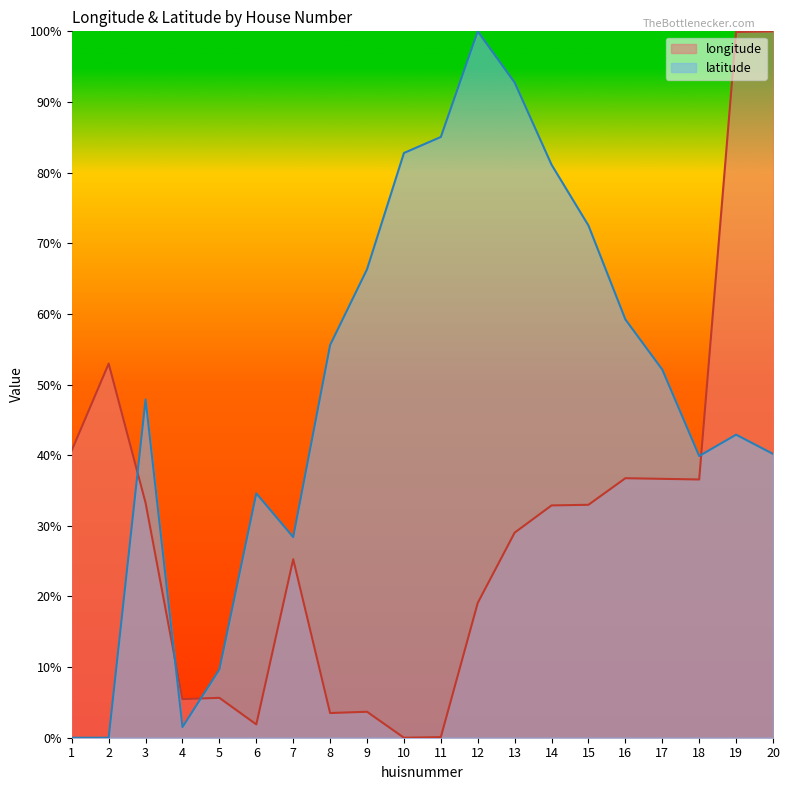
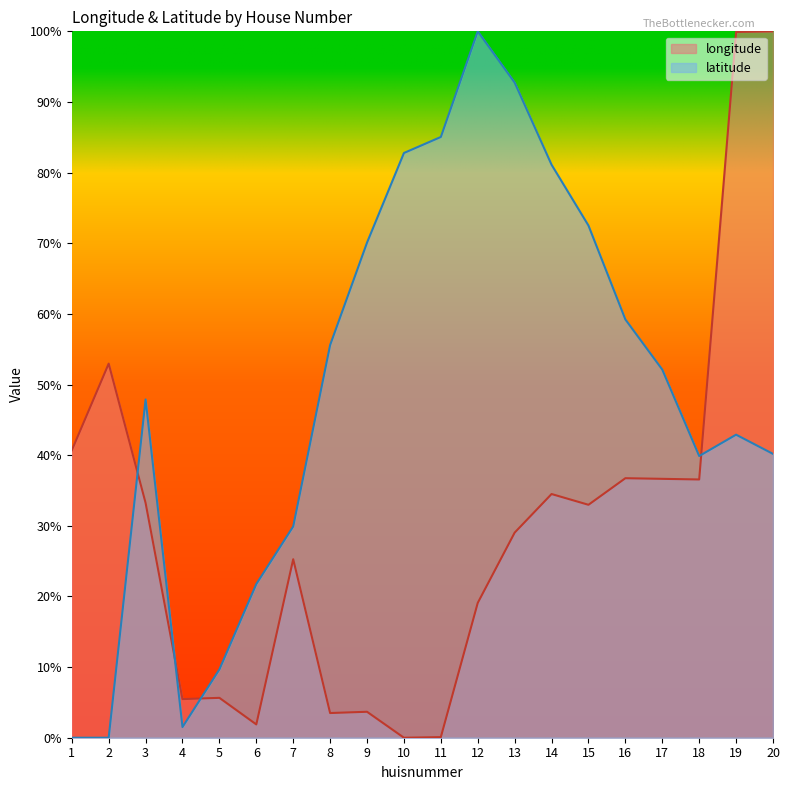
  {
    "longitude": {
      "1": "41%",
      "2": "53%",
      "3": "33%",
      "4": "5%",
      "5": "6%",
      "6": "2%",
      "7": "25%",
      "8": "3%",
      "9": "4%",
      "10": "0%",
      "11": "0%",
      "12": "19%",
      "13": "29%",
-     "14": "33%",
+     "14": "34%",
      "15": "33%",
      "16": "37%",
      "17": "37%",
      "18": "37%",
      "19": "100%",
      "20": "100%"
    },
    "latitude": {
      "1": "0%",
      "2": "0%",
      "3": "48%",
      "4": "2%",
      "5": "10%",
-     "6": "35%",
-     "7": "28%",
+     "6": "22%",
+     "7": "30%",
      "8": "56%",
-     "9": "66%",
+     "9": "70%",
      "10": "83%",
      "11": "85%",
      "12": "100%",
      "13": "93%",
      "14": "81%",
      "15": "73%",
      "16": "59%",
      "17": "52%",
      "18": "40%",
      "19": "43%",
      "20": "40%"
    }
  }
